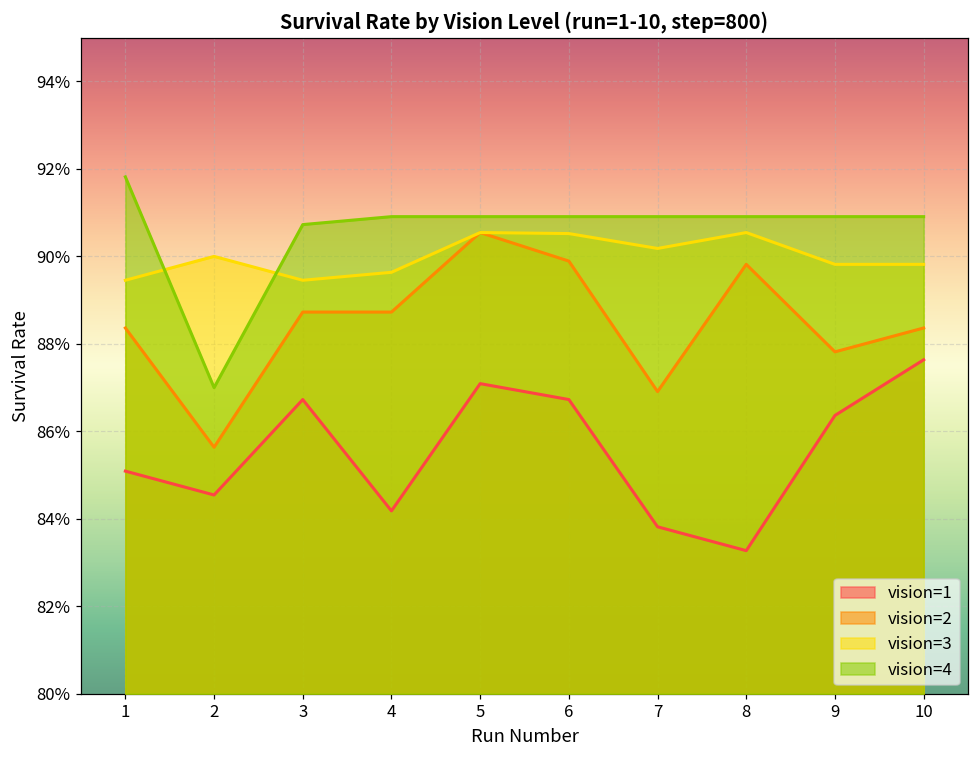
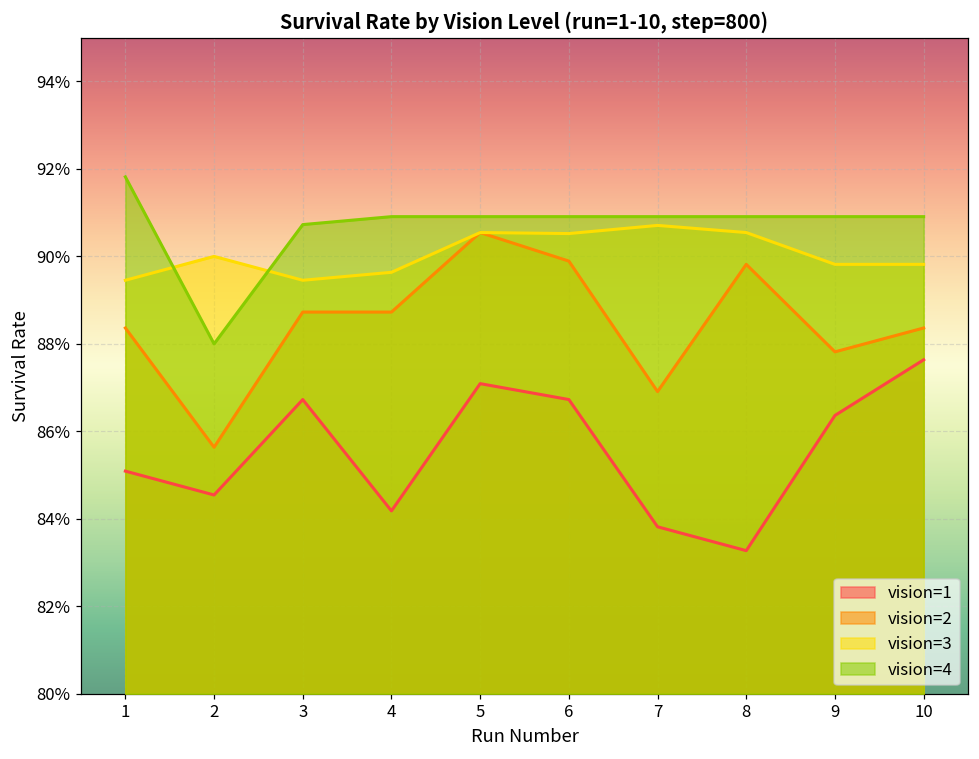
  {
    "vision=1": {
      "1": "85.1%",
      "2": "84.5%",
      "3": "86.7%",
      "4": "84.2%",
      "5": "87.1%",
      "6": "86.7%",
      "7": "83.8%",
      "8": "83.3%",
      "9": "86.4%",
      "10": "87.6%"
    },
    "vision=2": {
      "1": "88.4%",
      "2": "85.6%",
      "3": "88.7%",
      "4": "88.7%",
      "6": "89.9%",
      "7": "86.9%",
      "8": "89.8%",
      "9": "87.8%",
      "10": "88.4%"
    },
    "vision=3": {
      "1": "89.5%",
      "2": "90.0%",
      "3": "89.5%",
      "4": "89.6%",
      "6": "90.5%",
-     "7": "90.2%",
+     "7": "90.7%",
      "8": "90.5%",
      "9": "89.8%",
      "10": "89.8%"
    },
    "vision=4": {
      "1": "91.8%",
-     "2": "87.0%",
+     "2": "88.0%",
      "3": "90.7%",
      "4": "90.9%",
      "5": "90.9%",
      "6": "90.9%",
      "7": "90.9%",
      "8": "90.9%",
      "9": "90.9%",
      "10": "90.9%"
    }
  }
